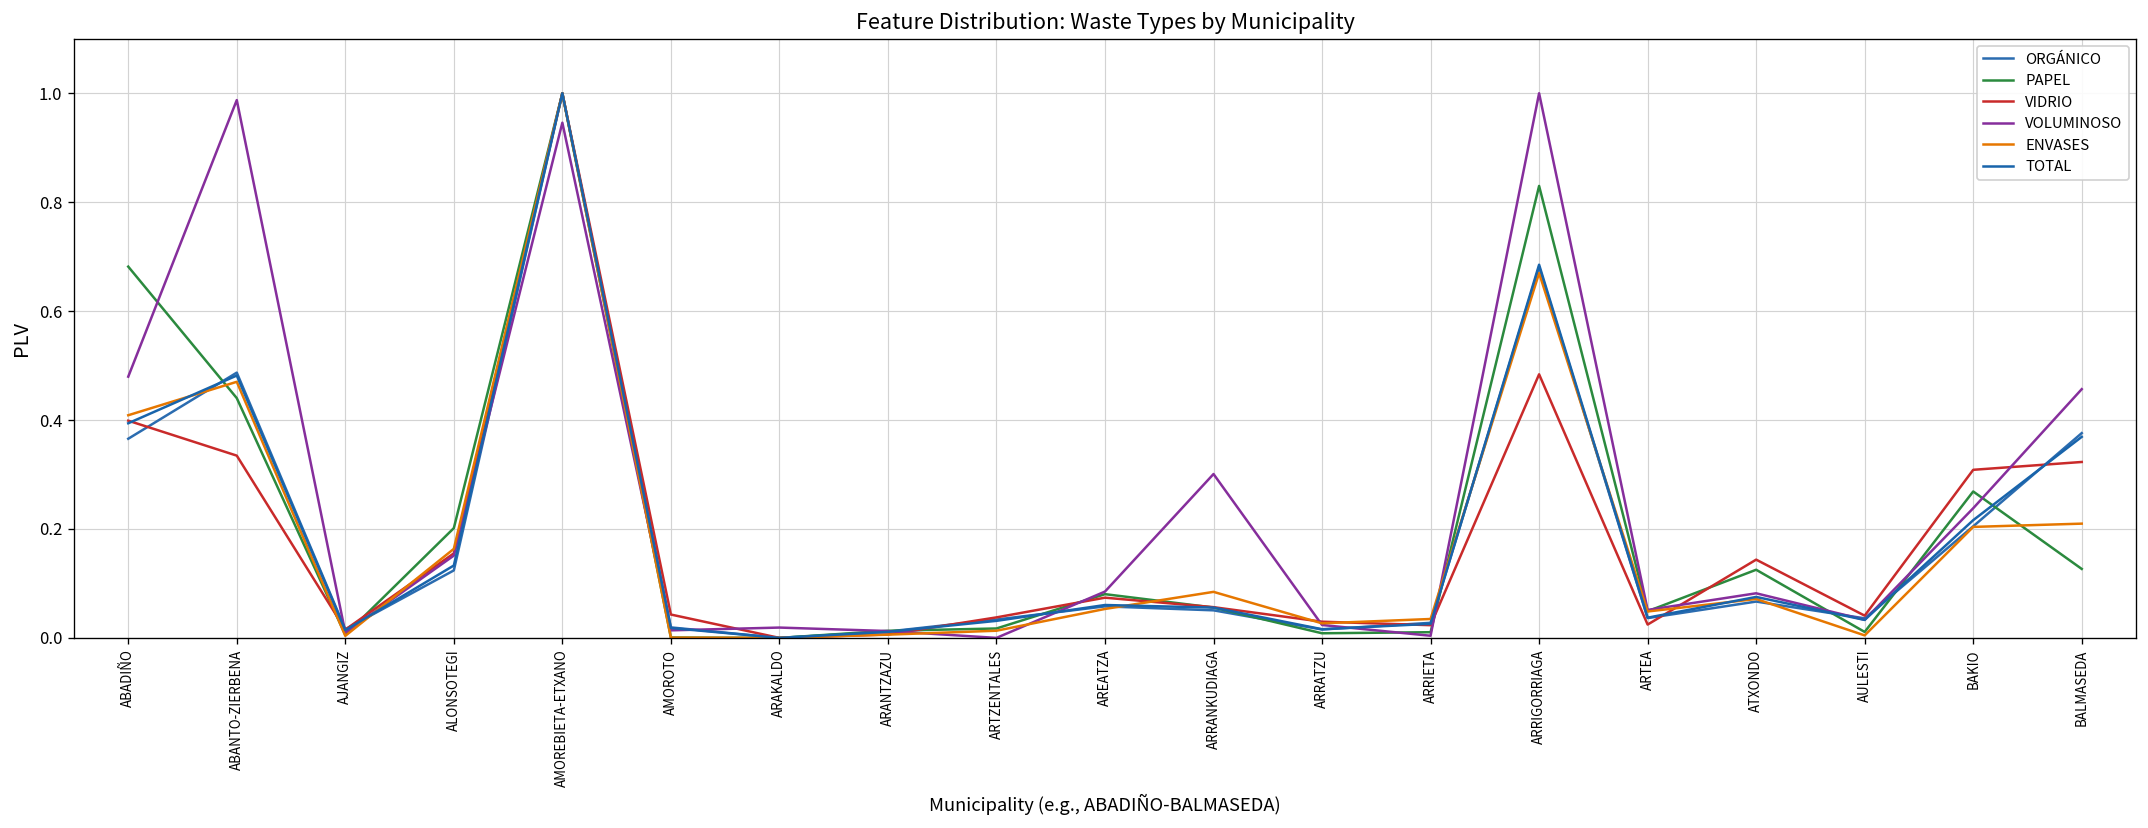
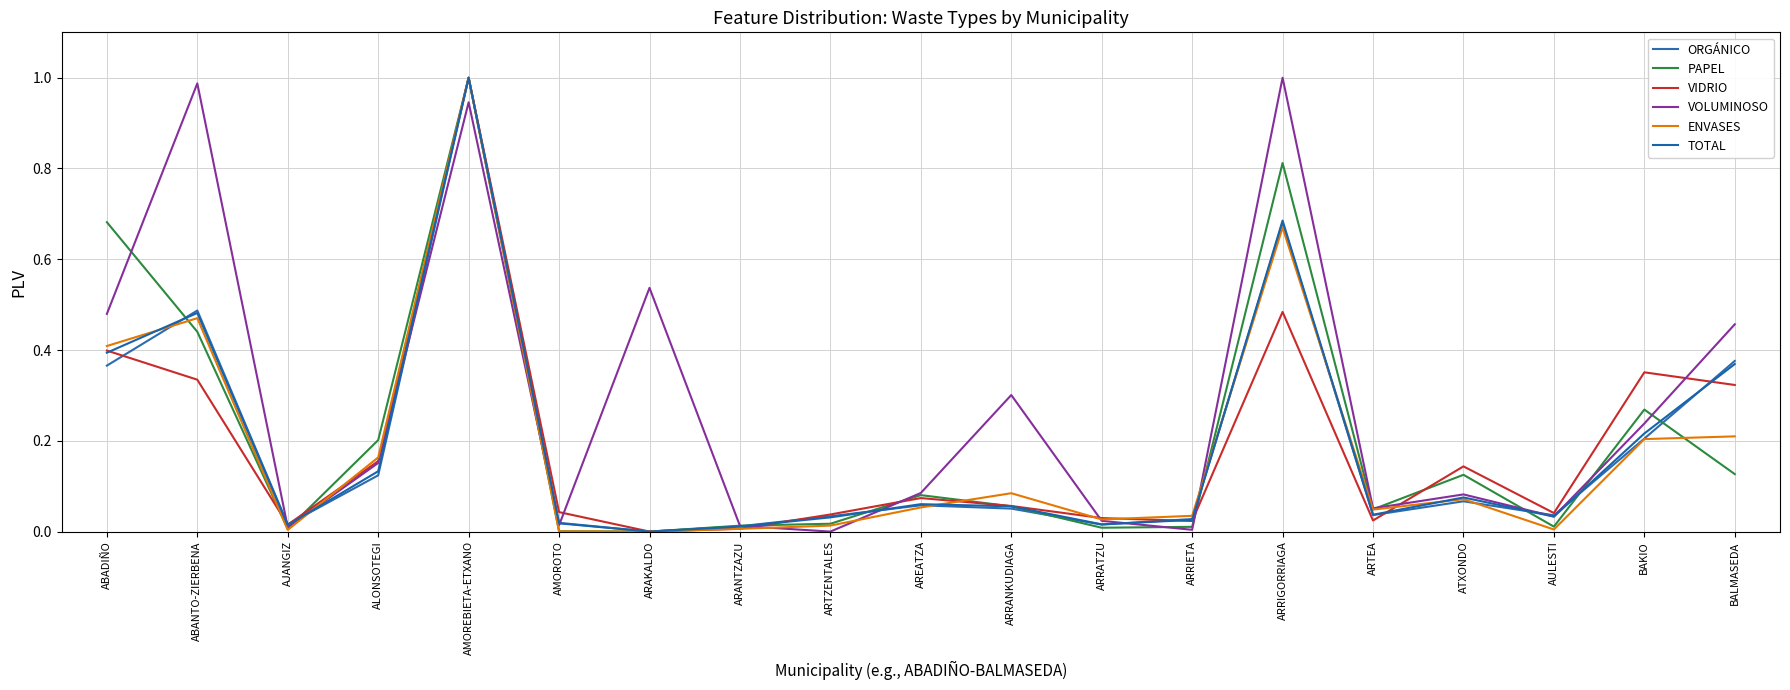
  {
    "PAPEL": {
      "ABADIÑO": 0.68,
      "ABANTO-ZIERBENA": 0.44,
      "ALONSOTEGI": 0.20,
      "ARRATZU": 0.01,
      "ARRIETA": 0.01,
-     "ARRIGORRIAGA": 0.83,
+     "ARRIGORRIAGA": 0.81,
      "ATXONDO": 0.13,
      "AULESTI": 0.01,
      "BAKIO": 0.27,
      "BALMASEDA": 0.13
    },
    "VIDRIO": {
      "ABANTO-ZIERBENA": 0.33,
      "AMOROTO": 0.04,
      "AREATZA": 0.07,
      "ARRIGORRIAGA": 0.48,
      "ARTEA": 0.02,
      "ATXONDO": 0.14,
-     "BAKIO": 0.31,
+     "BAKIO": 0.35,
      "BALMASEDA": 0.32
    },
    "VOLUMINOSO": {
      "ABADIÑO": 0.48,
      "ABANTO-ZIERBENA": 0.99,
      "AMOREBIETA-ETXANO": 0.95,
-     "ARAKALDO": 0.02,
+     "ARAKALDO": 0.54,
      "ARTZENTALES": 0.00,
      "ARRANKUDIAGA": 0.30,
      "ARRIETA": 0.00,
      "ARRIGORRIAGA": 1.00,
      "ATXONDO": 0.08,
      "BAKIO": 0.24,
      "BALMASEDA": 0.46
    },
    "ENVASES": {
      "ABADIÑO": 0.41,
      "ABANTO-ZIERBENA": 0.47,
      "ALONSOTEGI": 0.16,
      "ARRANKUDIAGA": 0.08,
      "ARRIETA": 0.03,
      "ARRIGORRIAGA": 0.67,
      "AULESTI": 0.00,
      "BALMASEDA": 0.21
    }
  }
